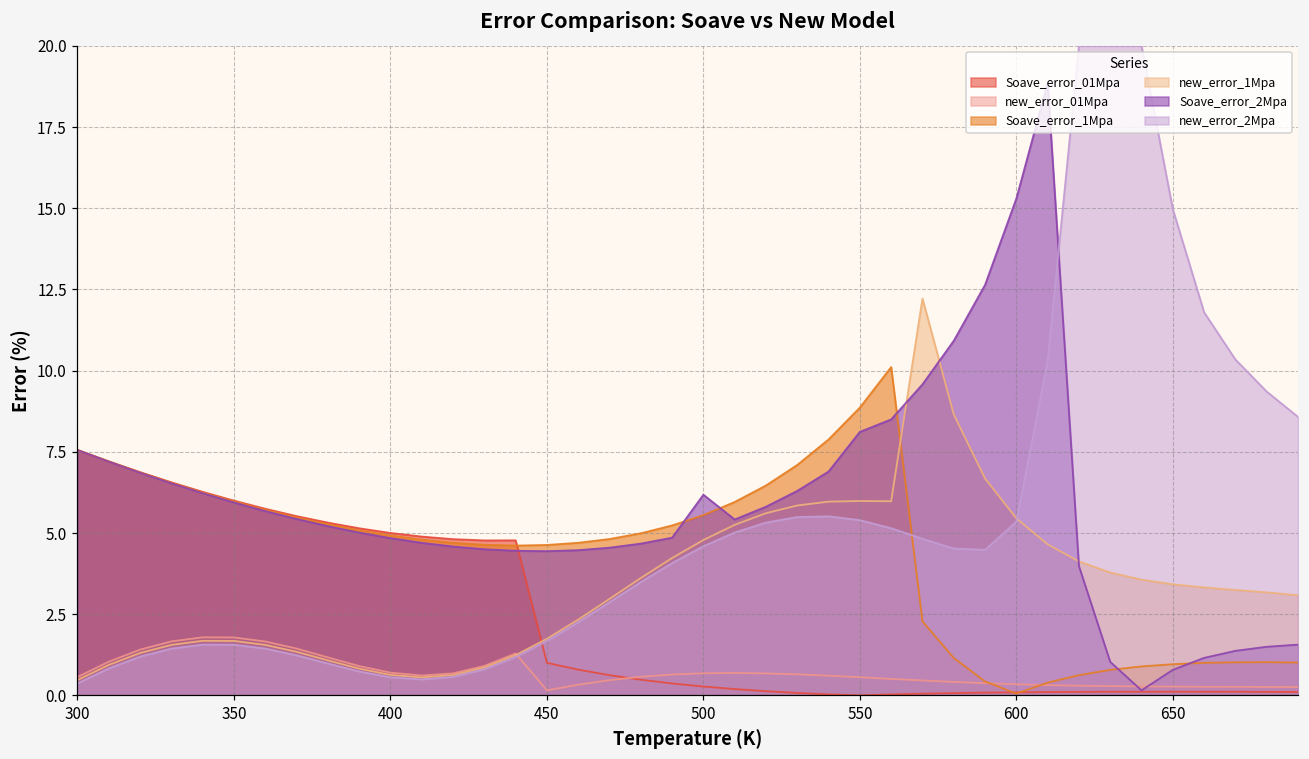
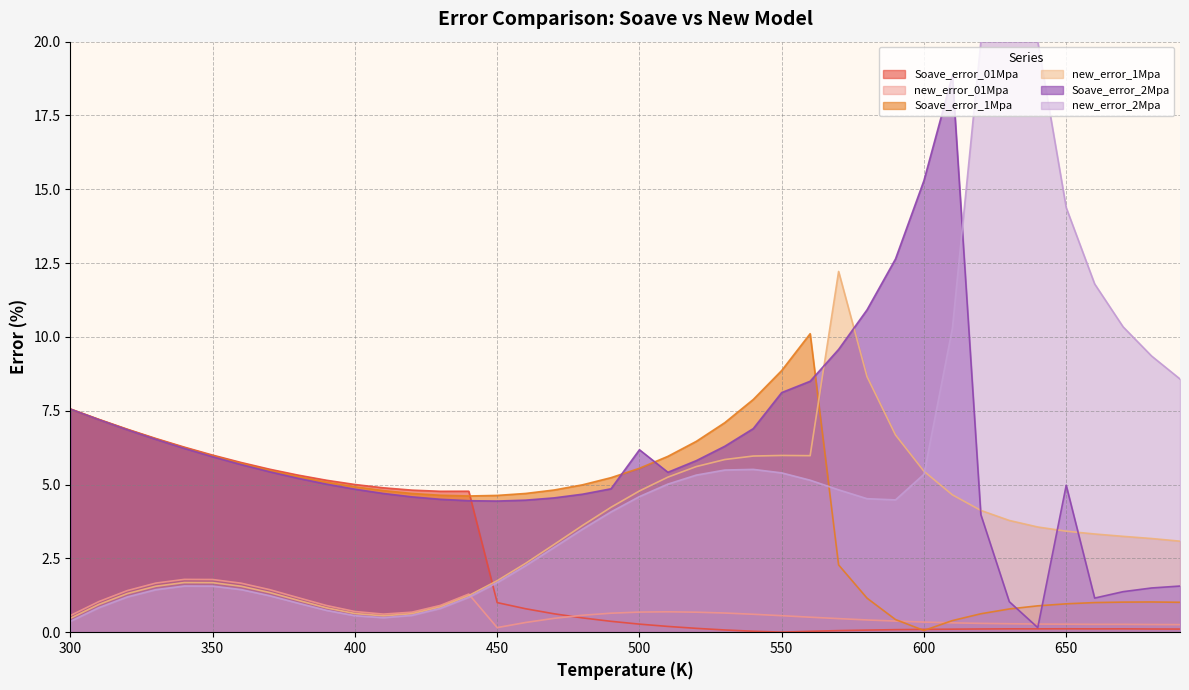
  {
    "Soave_error_2Mpa": {
      "450": 4.4,
      "500": 6.2,
      "550": 8.1,
      "600": 15.3,
-     "650": 0.8
+     "650": 5.0
    },
    "new_error_2Mpa": {
      "300": 0.4,
      "350": 1.6,
      "500": 4.6,
      "550": 5.4,
      "600": 5.3,
-     "650": 15.0
+     "650": 14.4
    }
  }
